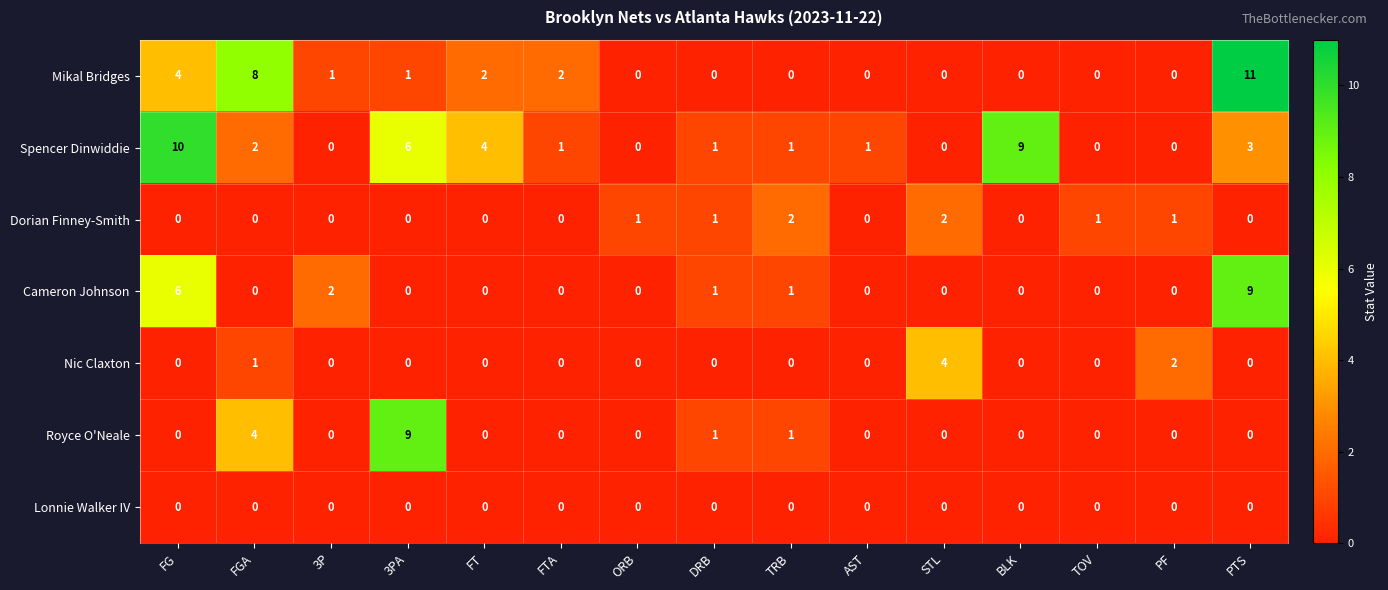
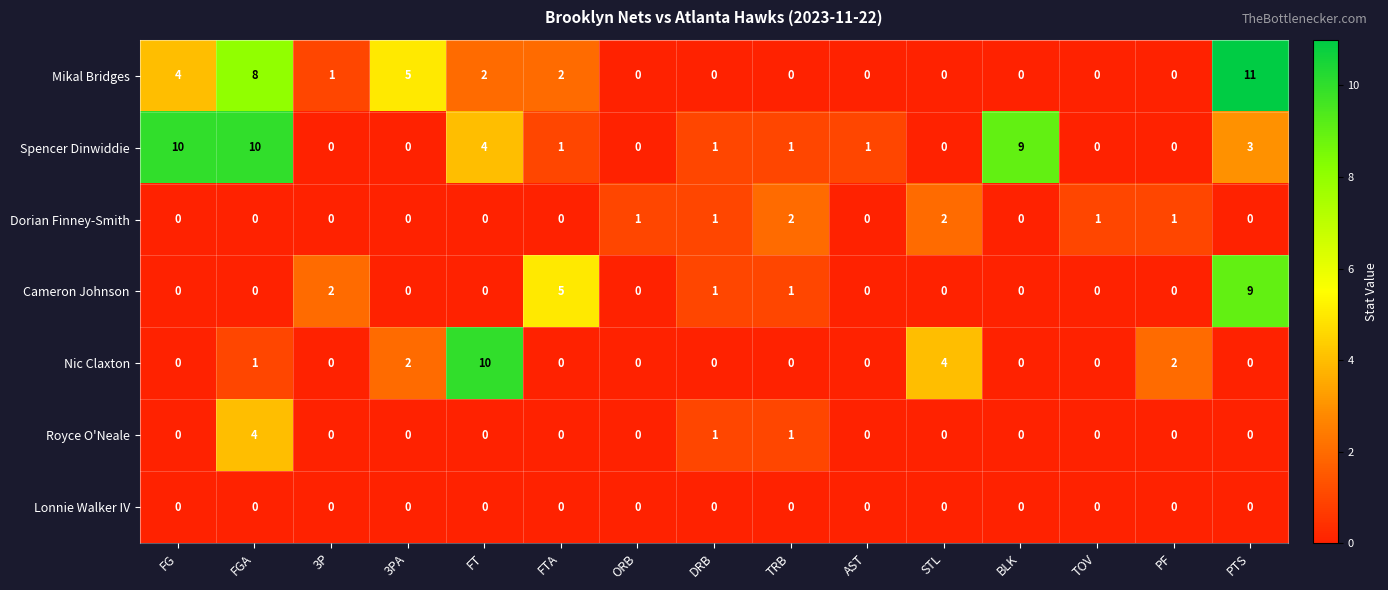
  {
    "Mikal Bridges": {
      "FG": 4,
      "FGA": 8,
      "3P": 1,
-     "3PA": 1,
+     "3PA": 5,
      "FT": 2,
      "FTA": 2,
      "ORB": 0,
      "DRB": 0,
      "TRB": 0,
      "AST": 0,
      "STL": 0,
      "BLK": 0,
      "TOV": 0,
      "PF": 0,
      "PTS": 11
    },
    "Spencer Dinwiddie": {
      "FG": 10,
-     "FGA": 2,
+     "FGA": 10,
      "3P": 0,
-     "3PA": 6,
+     "3PA": 0,
      "FT": 4,
      "FTA": 1,
      "ORB": 0,
      "DRB": 1,
      "TRB": 1,
      "AST": 1,
      "STL": 0,
      "BLK": 9,
      "TOV": 0,
      "PF": 0,
      "PTS": 3
    },
    "Dorian Finney-Smith": {
      "FG": 0,
      "FGA": 0,
      "3P": 0,
      "3PA": 0,
      "FT": 0,
      "FTA": 0,
      "ORB": 1,
      "DRB": 1,
      "TRB": 2,
      "AST": 0,
      "STL": 2,
      "BLK": 0,
      "TOV": 1,
      "PF": 1,
      "PTS": 0
    },
    "Cameron Johnson": {
-     "FG": 6,
+     "FG": 0,
      "FGA": 0,
      "3P": 2,
      "3PA": 0,
      "FT": 0,
-     "FTA": 0,
+     "FTA": 5,
      "ORB": 0,
      "DRB": 1,
      "TRB": 1,
      "AST": 0,
      "STL": 0,
      "BLK": 0,
      "TOV": 0,
      "PF": 0,
      "PTS": 9
    },
    "Nic Claxton": {
      "FG": 0,
      "FGA": 1,
      "3P": 0,
-     "3PA": 0,
-     "FT": 0,
+     "3PA": 2,
+     "FT": 10,
      "FTA": 0,
      "ORB": 0,
      "DRB": 0,
      "TRB": 0,
      "AST": 0,
      "STL": 4,
      "BLK": 0,
      "TOV": 0,
      "PF": 2,
      "PTS": 0
    },
    "Royce O'Neale": {
      "FG": 0,
      "FGA": 4,
      "3P": 0,
-     "3PA": 9,
+     "3PA": 0,
      "FT": 0,
      "FTA": 0,
      "ORB": 0,
      "DRB": 1,
      "TRB": 1,
      "AST": 0,
      "STL": 0,
      "BLK": 0,
      "TOV": 0,
      "PF": 0,
      "PTS": 0
    },
    "Lonnie Walker IV": {
      "FG": 0,
      "FGA": 0,
      "3P": 0,
      "3PA": 0,
      "FT": 0,
      "FTA": 0,
      "ORB": 0,
      "DRB": 0,
      "TRB": 0,
      "AST": 0,
      "STL": 0,
      "BLK": 0,
      "TOV": 0,
      "PF": 0,
      "PTS": 0
    }
  }
